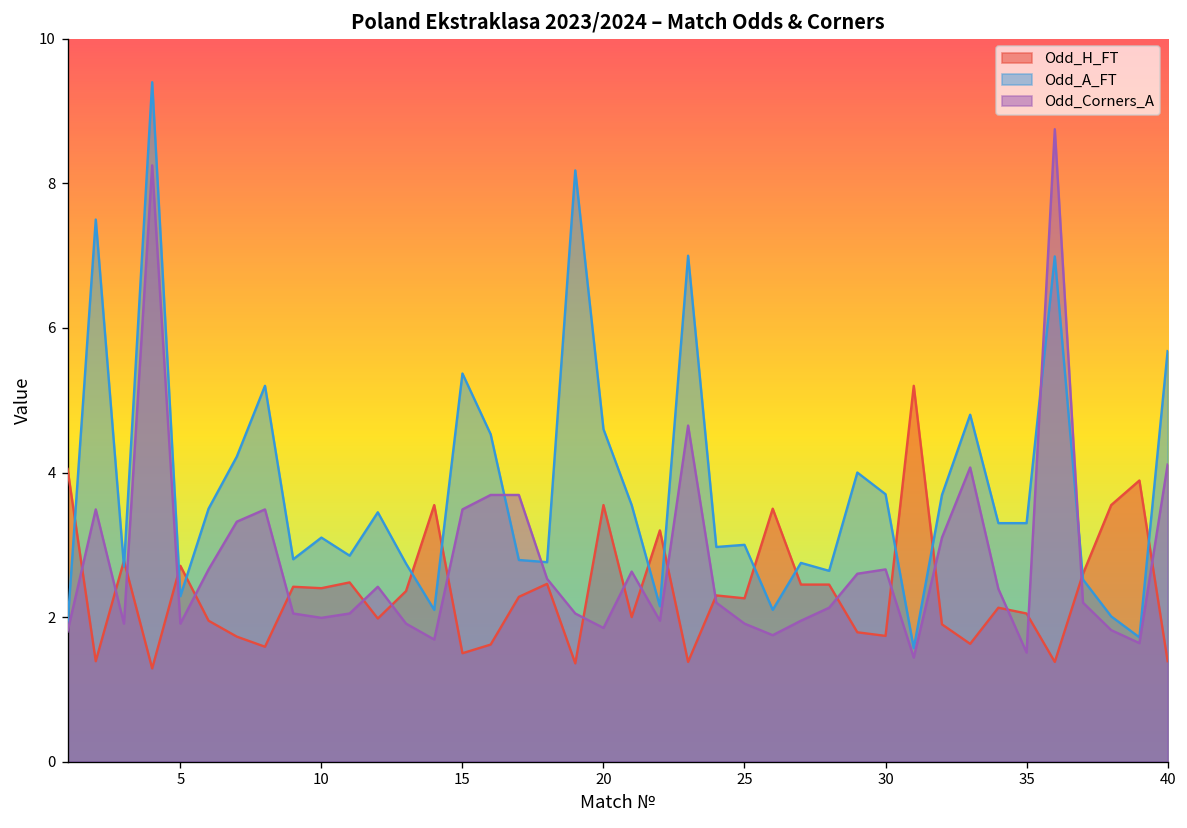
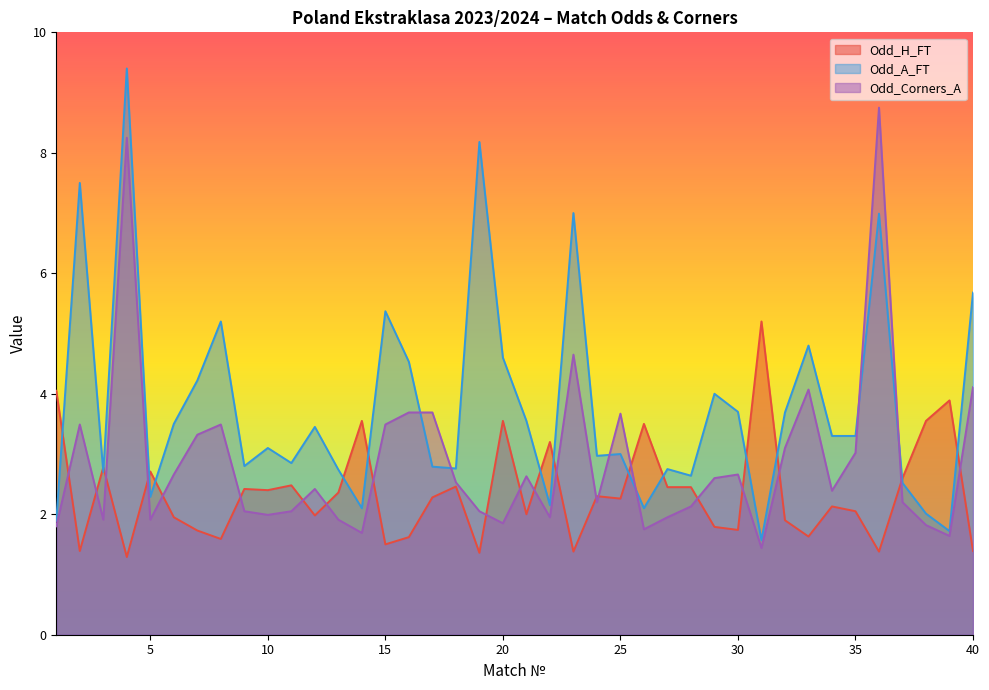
  {
    "Odd_H_FT": {
      "5": 2.7,
      "10": 2.4,
      "15": 1.5,
      "20": 3.6,
      "25": 2.3,
      "30": 1.7,
      "35": 2.1,
      "40": 1.4
    },
    "Odd_A_FT": {
      "5": 2.3,
      "10": 3.1,
      "15": 5.4,
      "20": 4.6,
      "25": 3.0,
      "30": 3.7,
      "35": 3.3,
      "40": 5.7
    },
    "Odd_Corners_A": {
      "5": 1.9,
      "10": 2.0,
      "15": 3.5,
      "20": 1.9,
-     "25": 1.9,
+     "25": 3.7,
      "30": 2.7,
-     "35": 1.5,
+     "35": 3.0,
      "40": 4.1
    }
  }
